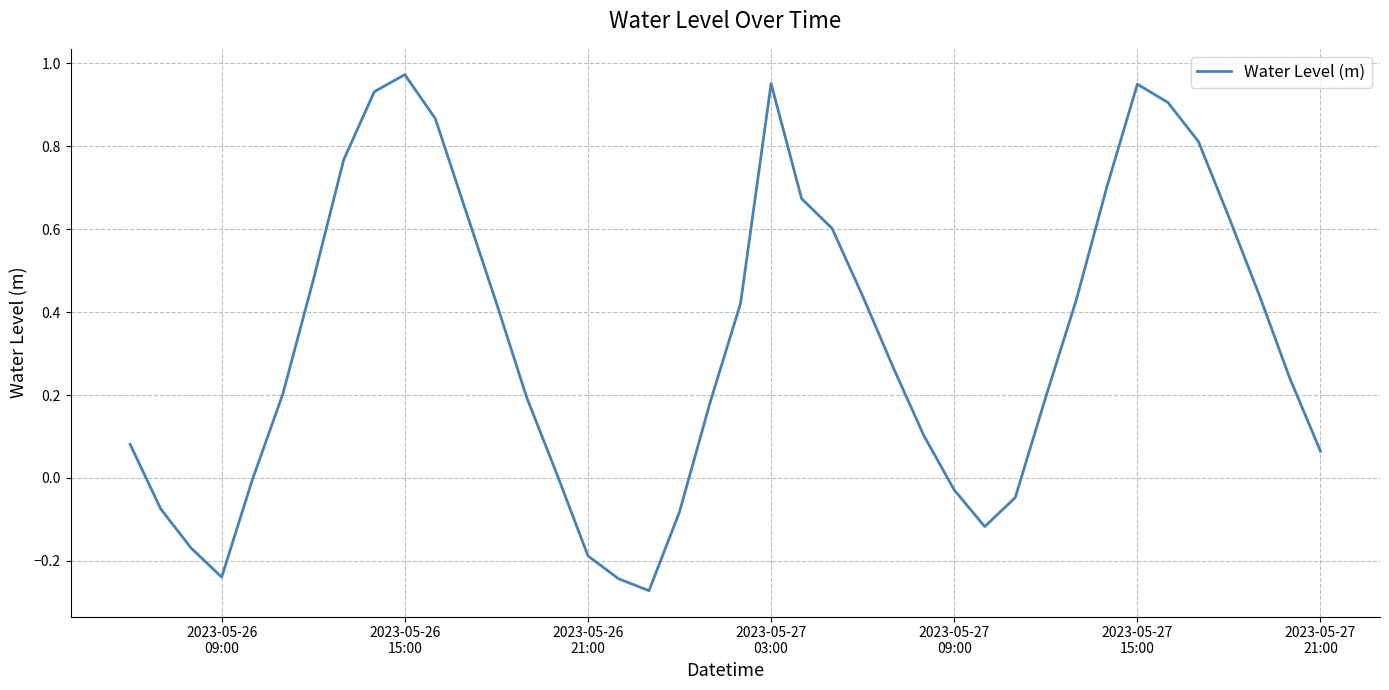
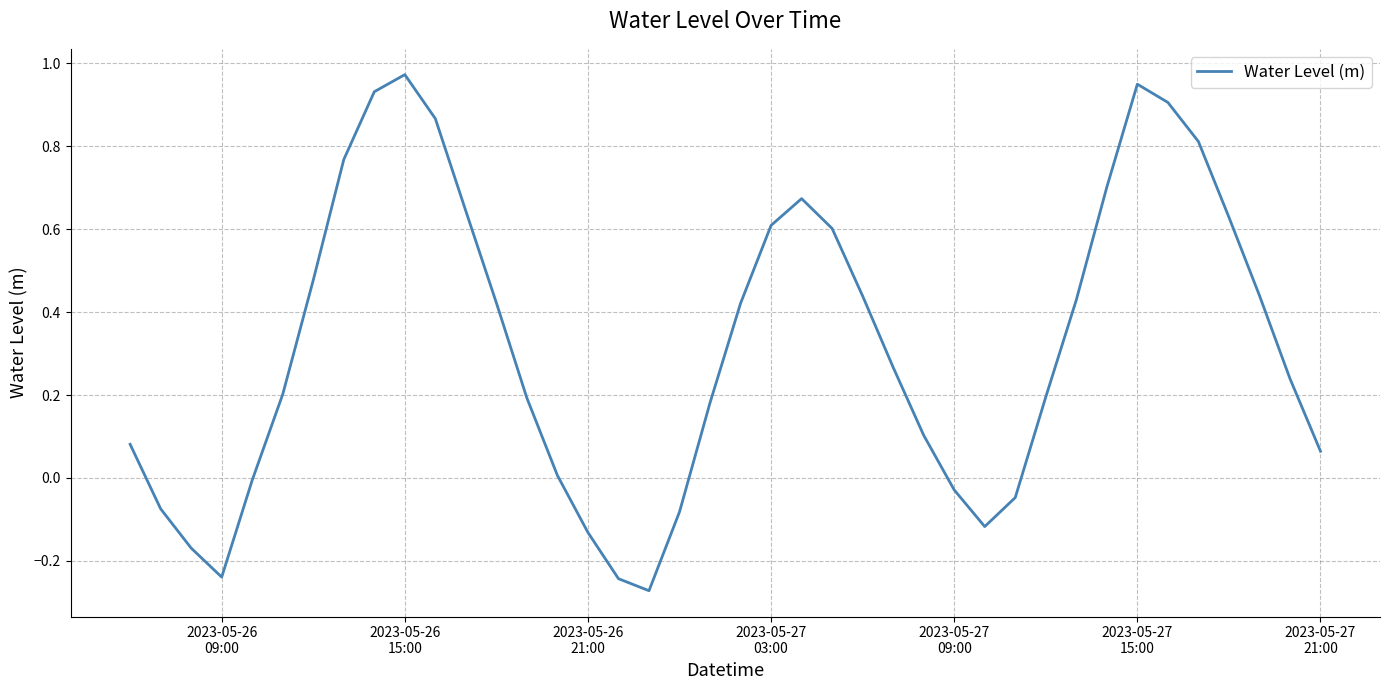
  {
    "2023-05-26 09:00": -0.24,
    "2023-05-26 15:00": 0.97,
-   "2023-05-26 21:00": -0.19,
-   "2023-05-27 03:00": 0.95,
+   "2023-05-26 21:00": -0.13,
+   "2023-05-27 03:00": 0.61,
    "2023-05-27 09:00": -0.03,
    "2023-05-27 15:00": 0.95,
    "2023-05-27 21:00": 0.06
  }
